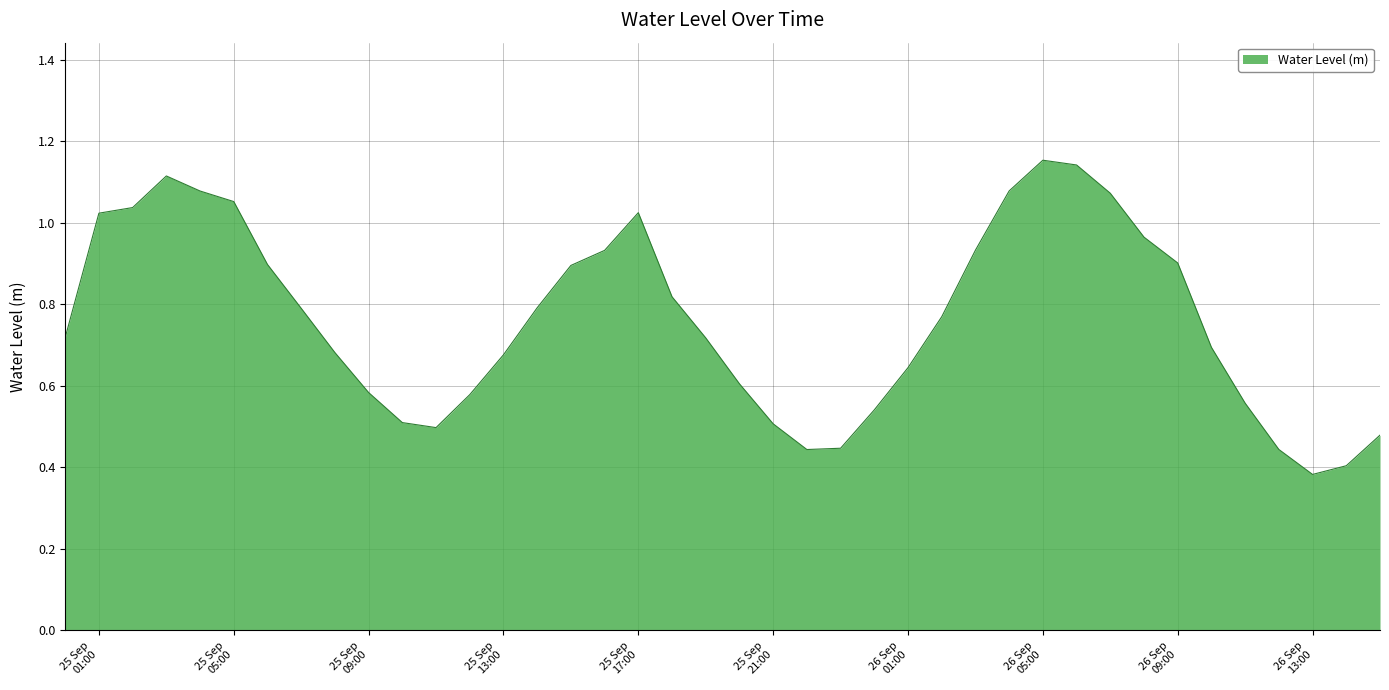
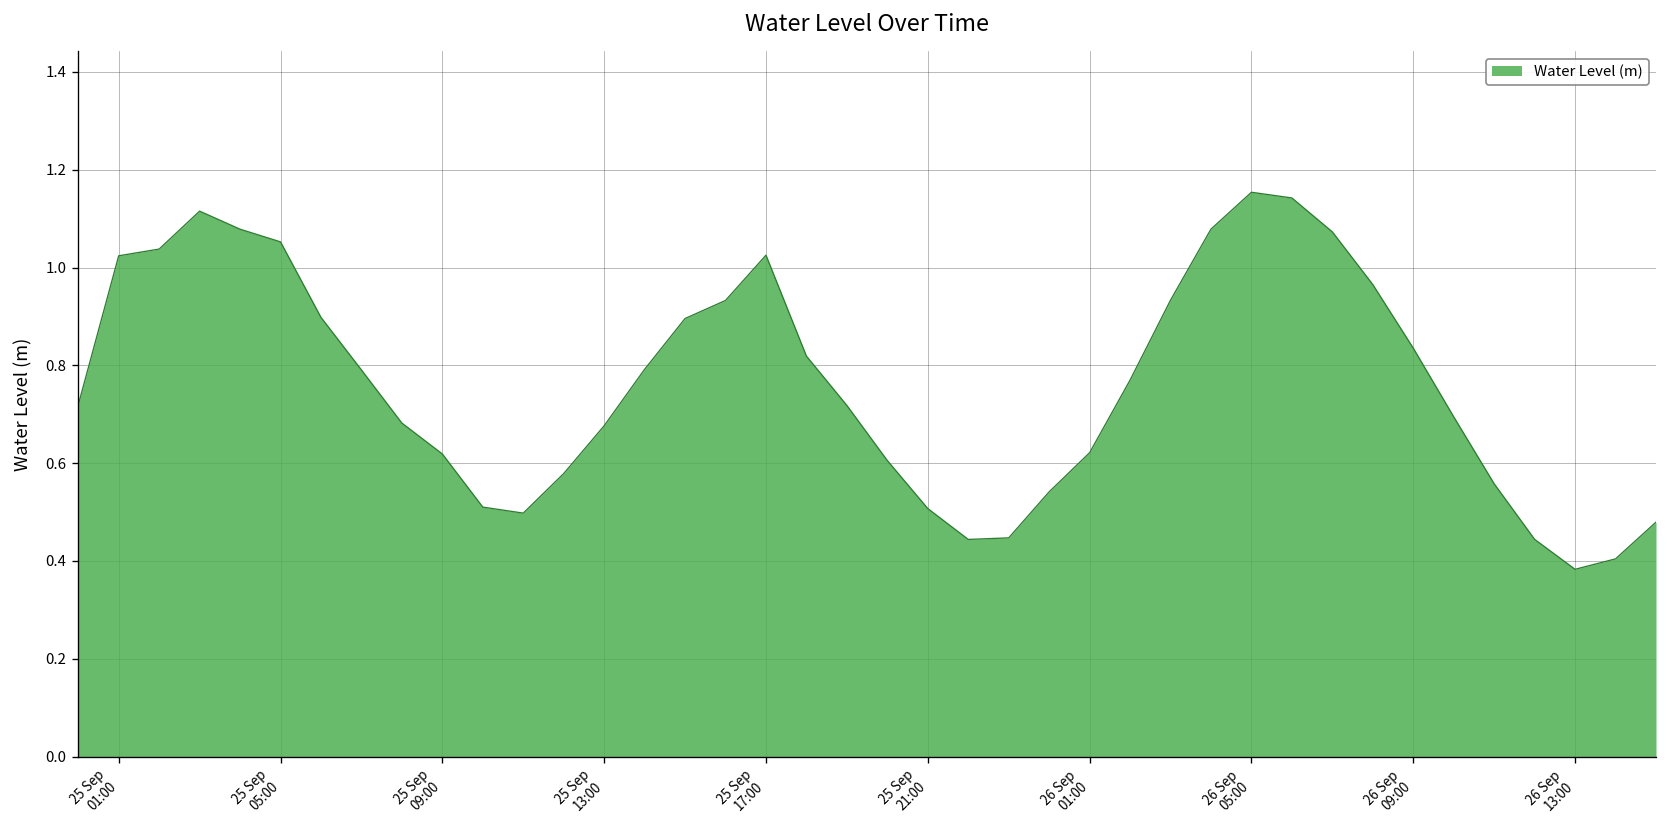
  {
    "25 Sep 01:00": 1.02,
    "25 Sep 05:00": 1.05,
-   "25 Sep 09:00": 0.58,
+   "25 Sep 09:00": 0.62,
    "25 Sep 13:00": 0.68,
    "25 Sep 17:00": 1.03,
    "25 Sep 21:00": 0.51,
-   "26 Sep 01:00": 0.64,
+   "26 Sep 01:00": 0.62,
    "26 Sep 05:00": 1.15,
-   "26 Sep 09:00": 0.90,
+   "26 Sep 09:00": 0.84,
    "26 Sep 13:00": 0.38
  }
